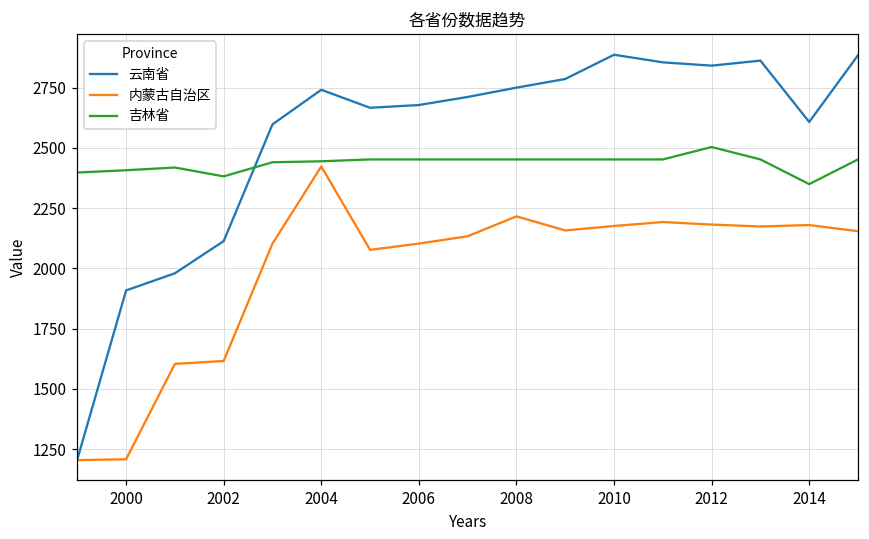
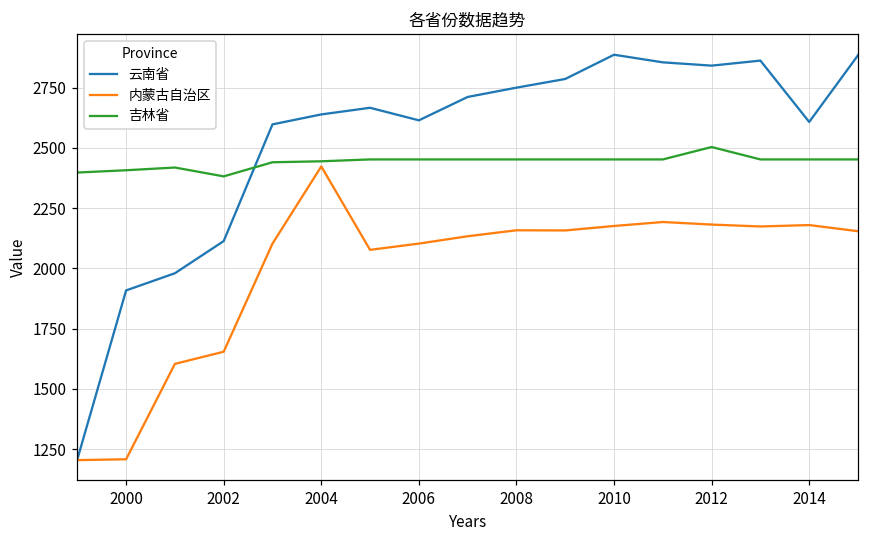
  {
    "云南省": {
      "2000": 1910,
      "2002": 2110,
-     "2004": 2740,
-     "2006": 2680,
+     "2004": 2640,
+     "2006": 2610,
      "2008": 2750,
      "2010": 2890,
      "2012": 2840,
      "2014": 2610
    },
    "内蒙古自治区": {
      "2000": 1210,
-     "2002": 1620,
+     "2002": 1650,
      "2004": 2420,
      "2006": 2100,
-     "2008": 2220,
+     "2008": 2160,
      "2010": 2180,
      "2012": 2180,
      "2014": 2180
    },
    "吉林省": {
      "2000": 2410,
      "2002": 2380,
      "2004": 2440,
      "2006": 2450,
      "2008": 2450,
      "2010": 2450,
      "2012": 2500,
-     "2014": 2350
+     "2014": 2450
    }
  }
